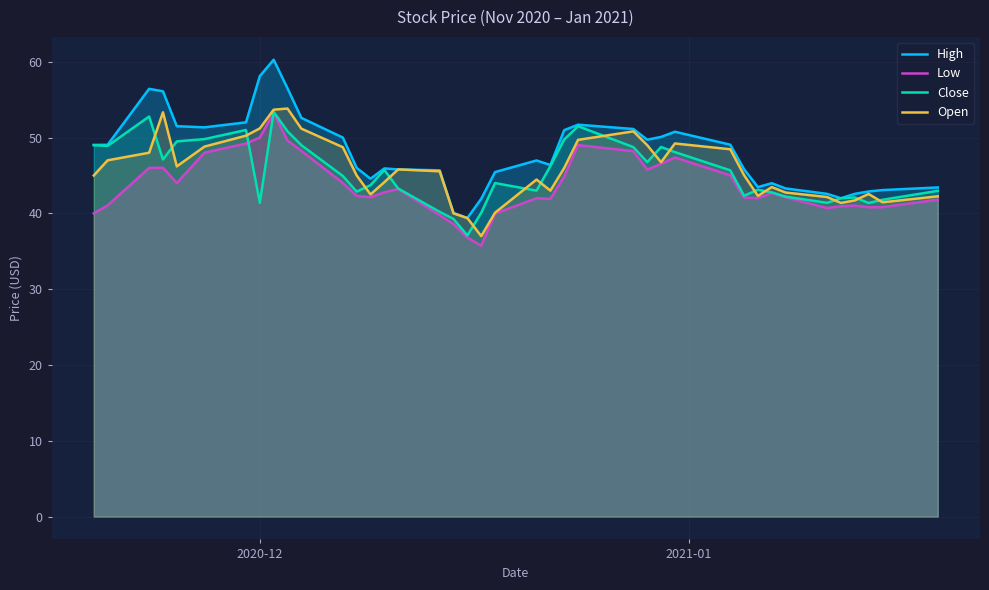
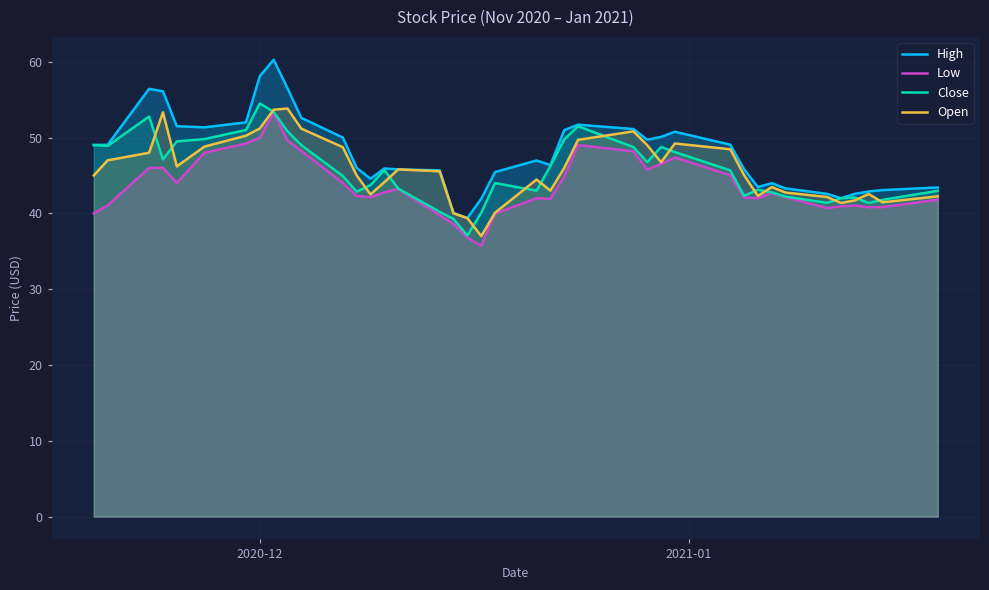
  {
    "High": {
      "2020-12": 58
    },
    "Low": {
      "2020-12": 50
    },
    "Close": {
-     "2020-12": 41
+     "2020-12": 55
    },
    "Open": {
      "2020-12": 51
    }
  }
